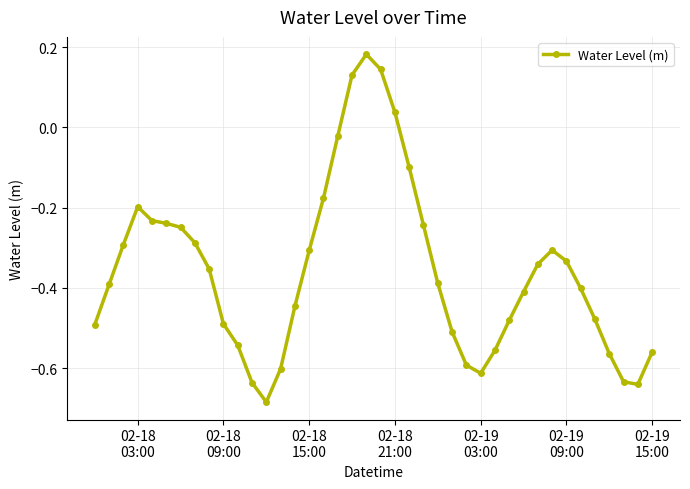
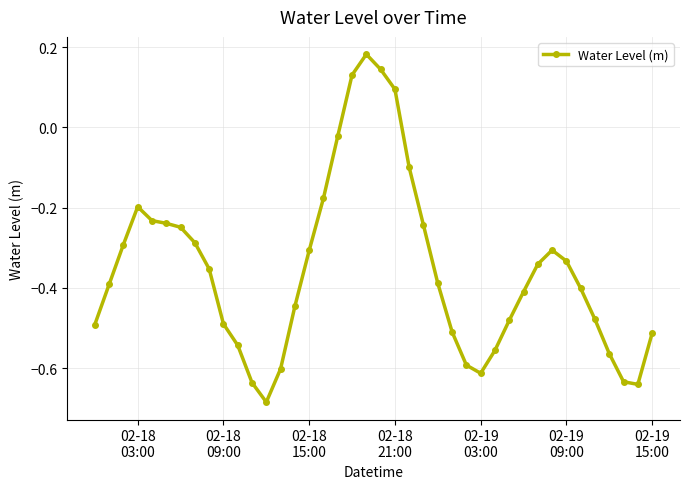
  {
    "02-18 03:00": -0.20,
    "02-18 09:00": -0.49,
    "02-18 15:00": -0.31,
-   "02-18 21:00": 0.04,
+   "02-18 21:00": 0.09,
    "02-19 03:00": -0.61,
    "02-19 09:00": -0.33,
-   "02-19 15:00": -0.56
+   "02-19 15:00": -0.51
  }
